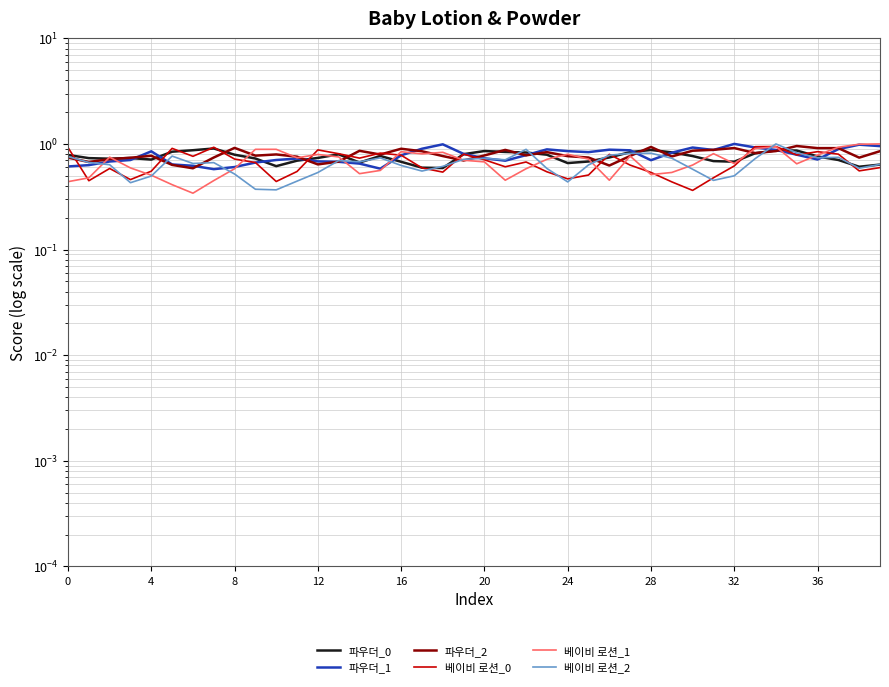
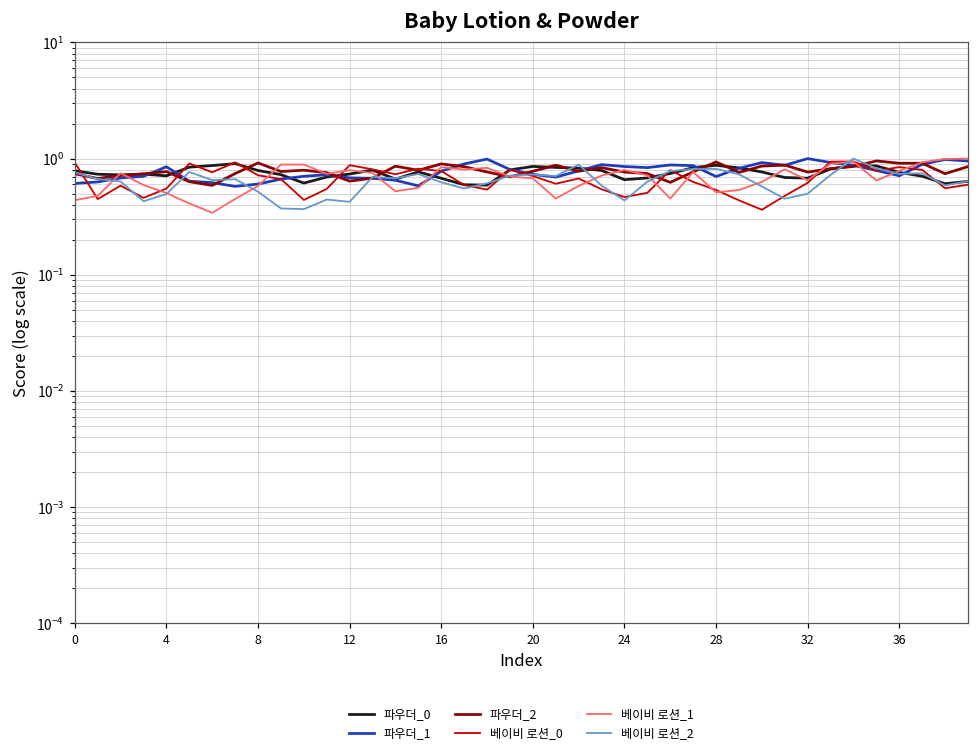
  {
    "파우더_0": {
      "4": 0.7,
      "8": 0.8,
      "12": 0.7,
      "16": 0.7,
      "20": 0.9,
      "24": 0.7,
      "28": 0.9
    },
    "파우더_1": {
      "0": 0.6,
      "4": 0.9,
      "12": 0.7,
      "24": 0.9,
      "28": 0.7,
      "32": 1.0
    },
    "파우더_2": {
      "4": 0.8,
      "8": 0.9,
      "12": 0.6,
      "16": 0.9,
      "20": 0.8,
      "28": 0.9,
-     "32": 0.9,
+     "32": 0.8,
      "36": 0.9
    },
    "베이비 로션_0": {
      "0": 0.9,
      "4": 0.6,
      "8": 0.7,
      "12": 0.9,
      "24": 0.5,
      "36": 0.8
    },
    "베이비 로션_1": {
      "0": 0.44,
      "12": 0.8,
      "16": 0.8
    },
    "베이비 로션_2": {
      "8": 0.5,
-     "12": 0.5,
+     "12": 0.42,
      "16": 0.6,
      "24": 0.44,
      "28": 0.8,
      "32": 0.5
    }
  }
